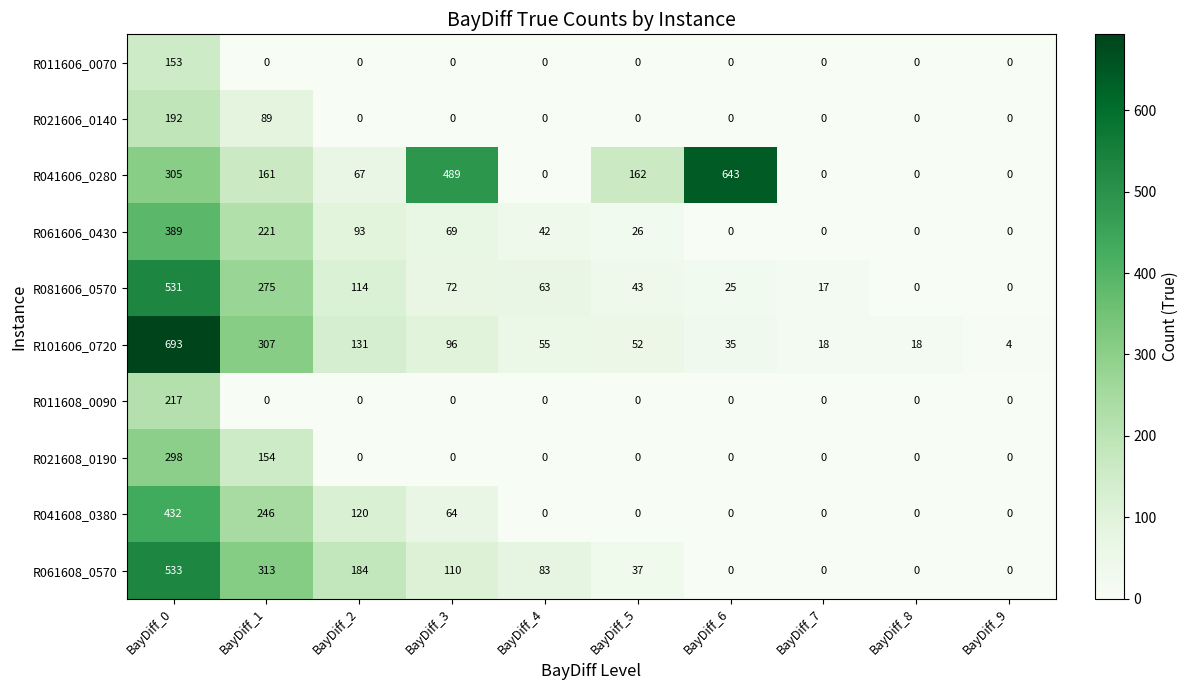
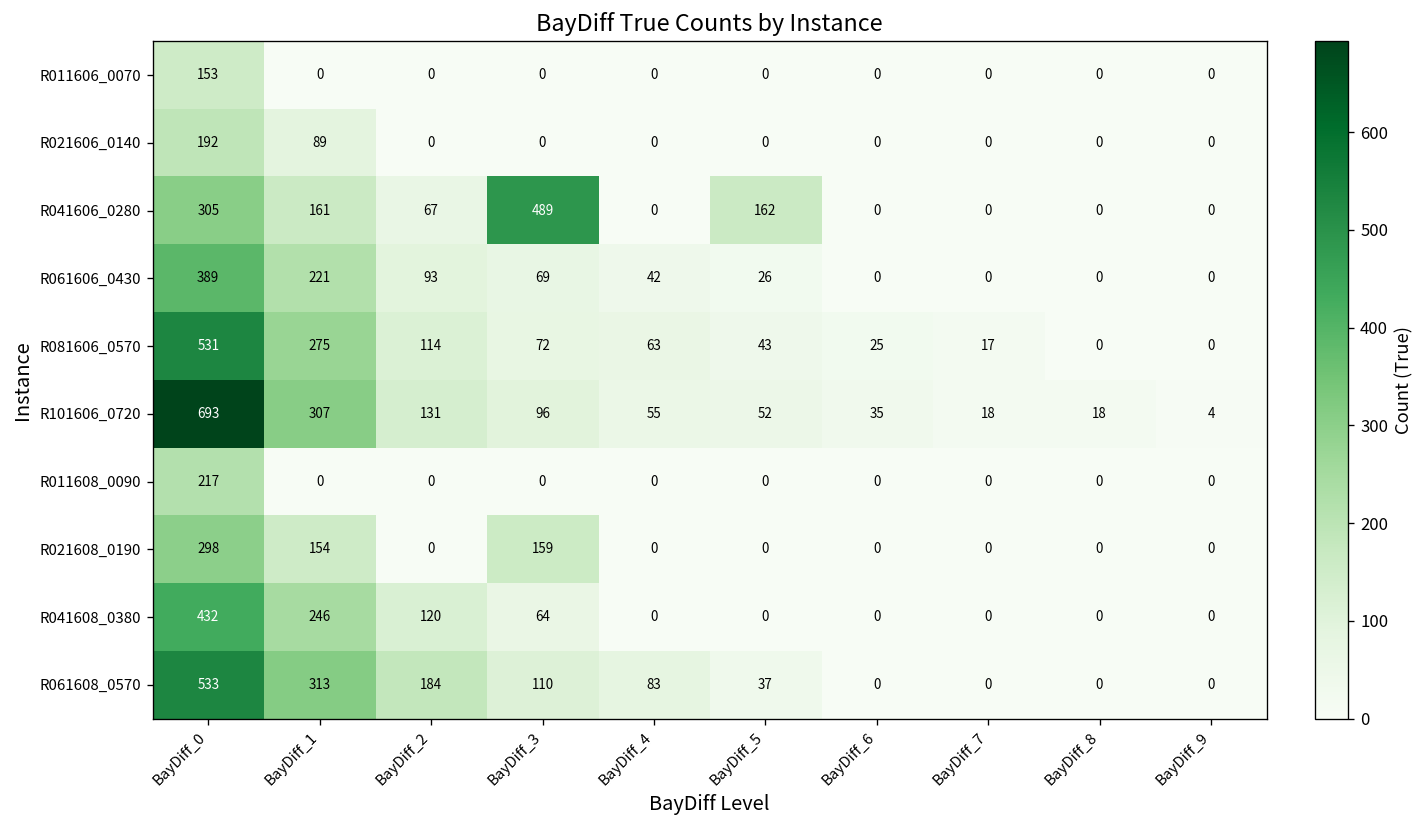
  {
    "R011606_0070": {
      "BayDiff_0": 153,
      "BayDiff_1": 0,
      "BayDiff_2": 0,
      "BayDiff_3": 0,
      "BayDiff_4": 0,
      "BayDiff_5": 0,
      "BayDiff_6": 0,
      "BayDiff_7": 0,
      "BayDiff_8": 0,
      "BayDiff_9": 0
    },
    "R021606_0140": {
      "BayDiff_0": 192,
      "BayDiff_1": 89,
      "BayDiff_2": 0,
      "BayDiff_3": 0,
      "BayDiff_4": 0,
      "BayDiff_5": 0,
      "BayDiff_6": 0,
      "BayDiff_7": 0,
      "BayDiff_8": 0,
      "BayDiff_9": 0
    },
    "R041606_0280": {
      "BayDiff_0": 305,
      "BayDiff_1": 161,
      "BayDiff_2": 67,
      "BayDiff_3": 489,
      "BayDiff_4": 0,
      "BayDiff_5": 162,
-     "BayDiff_6": 643,
+     "BayDiff_6": 0,
      "BayDiff_7": 0,
      "BayDiff_8": 0,
      "BayDiff_9": 0
    },
    "R061606_0430": {
      "BayDiff_0": 389,
      "BayDiff_1": 221,
      "BayDiff_2": 93,
      "BayDiff_3": 69,
      "BayDiff_4": 42,
      "BayDiff_5": 26,
      "BayDiff_6": 0,
      "BayDiff_7": 0,
      "BayDiff_8": 0,
      "BayDiff_9": 0
    },
    "R081606_0570": {
      "BayDiff_0": 531,
      "BayDiff_1": 275,
      "BayDiff_2": 114,
      "BayDiff_3": 72,
      "BayDiff_4": 63,
      "BayDiff_5": 43,
      "BayDiff_6": 25,
      "BayDiff_7": 17,
      "BayDiff_8": 0,
      "BayDiff_9": 0
    },
    "R101606_0720": {
      "BayDiff_0": 693,
      "BayDiff_1": 307,
      "BayDiff_2": 131,
      "BayDiff_3": 96,
      "BayDiff_4": 55,
      "BayDiff_5": 52,
      "BayDiff_6": 35,
      "BayDiff_7": 18,
      "BayDiff_8": 18,
      "BayDiff_9": 4
    },
    "R011608_0090": {
      "BayDiff_0": 217,
      "BayDiff_1": 0,
      "BayDiff_2": 0,
      "BayDiff_3": 0,
      "BayDiff_4": 0,
      "BayDiff_5": 0,
      "BayDiff_6": 0,
      "BayDiff_7": 0,
      "BayDiff_8": 0,
      "BayDiff_9": 0
    },
    "R021608_0190": {
      "BayDiff_0": 298,
      "BayDiff_1": 154,
      "BayDiff_2": 0,
-     "BayDiff_3": 0,
+     "BayDiff_3": 159,
      "BayDiff_4": 0,
      "BayDiff_5": 0,
      "BayDiff_6": 0,
      "BayDiff_7": 0,
      "BayDiff_8": 0,
      "BayDiff_9": 0
    },
    "R041608_0380": {
      "BayDiff_0": 432,
      "BayDiff_1": 246,
      "BayDiff_2": 120,
      "BayDiff_3": 64,
      "BayDiff_4": 0,
      "BayDiff_5": 0,
      "BayDiff_6": 0,
      "BayDiff_7": 0,
      "BayDiff_8": 0,
      "BayDiff_9": 0
    },
    "R061608_0570": {
      "BayDiff_0": 533,
      "BayDiff_1": 313,
      "BayDiff_2": 184,
      "BayDiff_3": 110,
      "BayDiff_4": 83,
      "BayDiff_5": 37,
      "BayDiff_6": 0,
      "BayDiff_7": 0,
      "BayDiff_8": 0,
      "BayDiff_9": 0
    }
  }
